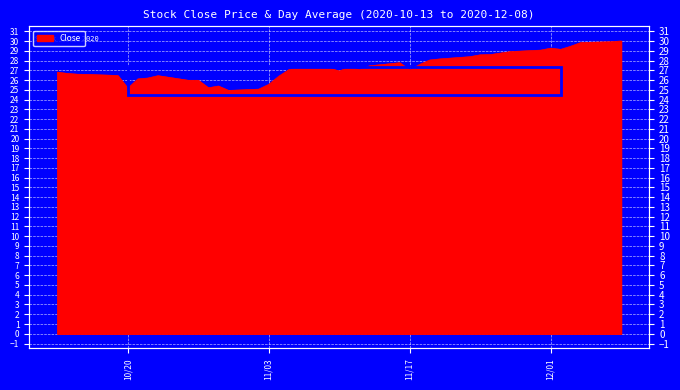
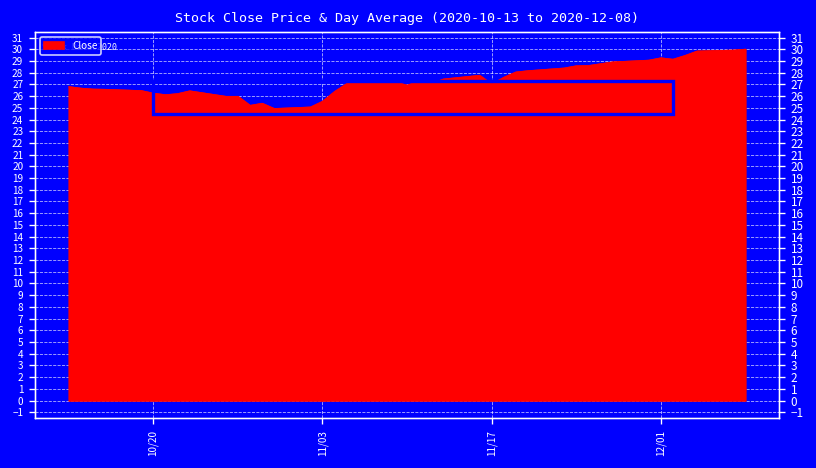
  {
-   "10/20": 25,
+   "10/20": 26,
    "11/03": 26,
    "11/17": 27,
    "12/01": 29
  }
